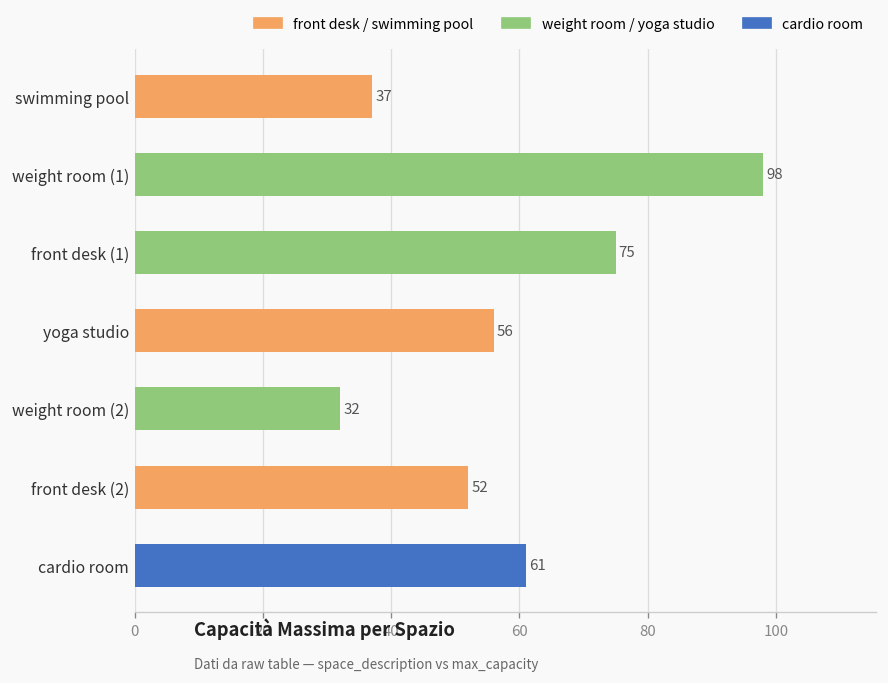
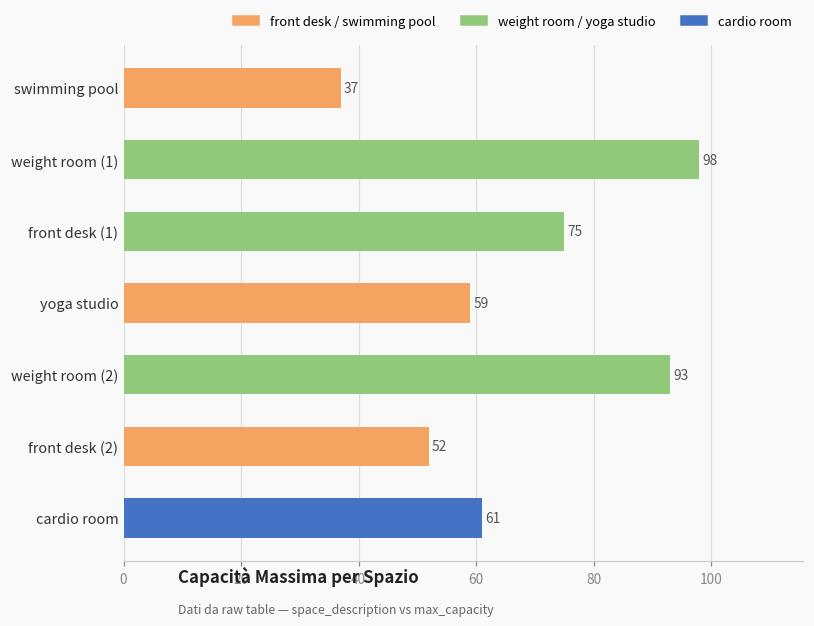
  {
    "swimming pool": 37,
    "weight room (1)": 98,
    "front desk (1)": 75,
-   "yoga studio": 56,
-   "weight room (2)": 32,
+   "yoga studio": 59,
+   "weight room (2)": 93,
    "front desk (2)": 52,
    "cardio room": 61
  }
